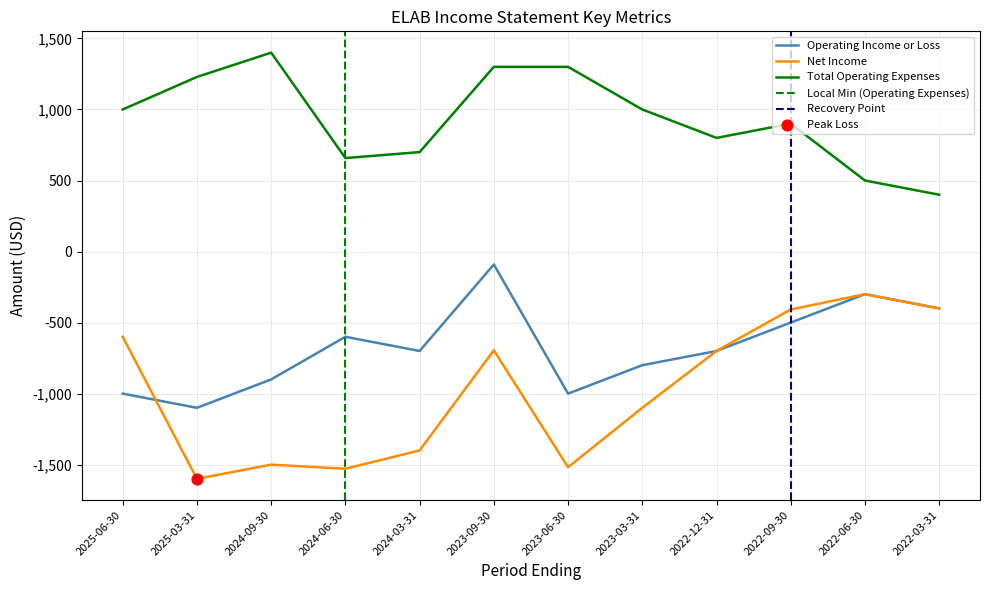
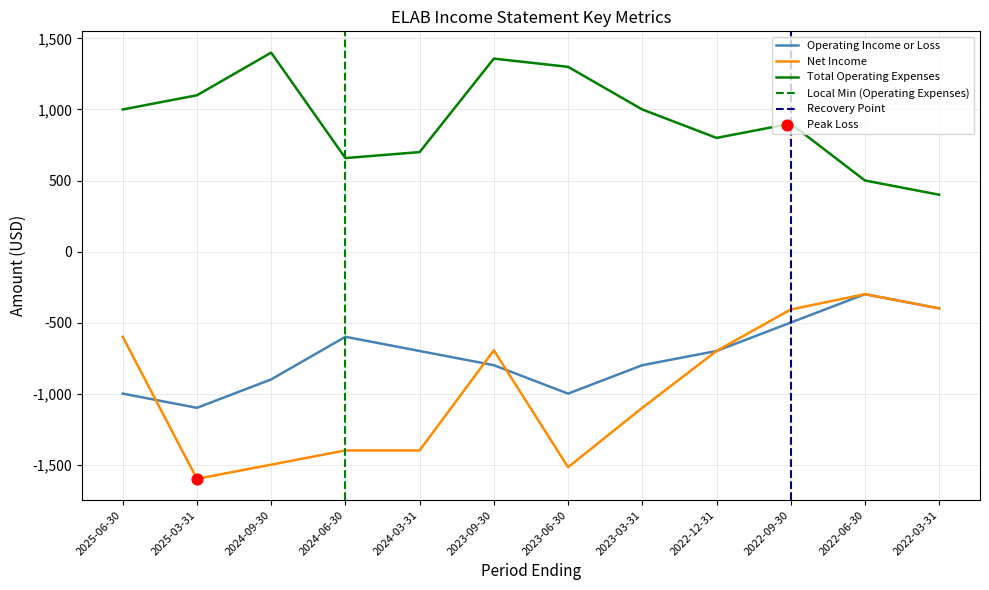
  {
    "Operating Income or Loss": {
      "2025-06-30": "-1,000",
      "2025-03-31": "-1,100",
      "2024-09-30": "-900",
      "2024-06-30": "-600",
      "2024-03-31": "-700",
-     "2023-09-30": "-90",
+     "2023-09-30": "-800",
      "2023-06-30": "-1,000",
      "2023-03-31": "-800",
      "2022-09-30": "-500"
    },
    "Net Income": {
      "2025-06-30": "-600",
      "2024-09-30": "-1,500",
-     "2024-06-30": "-1,530",
+     "2024-06-30": "-1,400",
      "2024-03-31": "-1,400",
      "2023-09-30": "-700",
      "2023-06-30": "-1,520",
      "2023-03-31": "-1,100",
      "2022-09-30": "-410"
    },
    "Total Operating Expenses": {
      "2025-06-30": "1,000",
-     "2025-03-31": "1,230",
+     "2025-03-31": "1,100",
      "2024-09-30": "1,400",
      "2024-06-30": "660",
      "2024-03-31": "700",
-     "2023-09-30": "1,300",
+     "2023-09-30": "1,360",
      "2023-06-30": "1,300",
      "2023-03-31": "1,000",
      "2022-12-31": "800",
      "2022-06-30": "500",
      "2022-03-31": "400"
    }
  }
